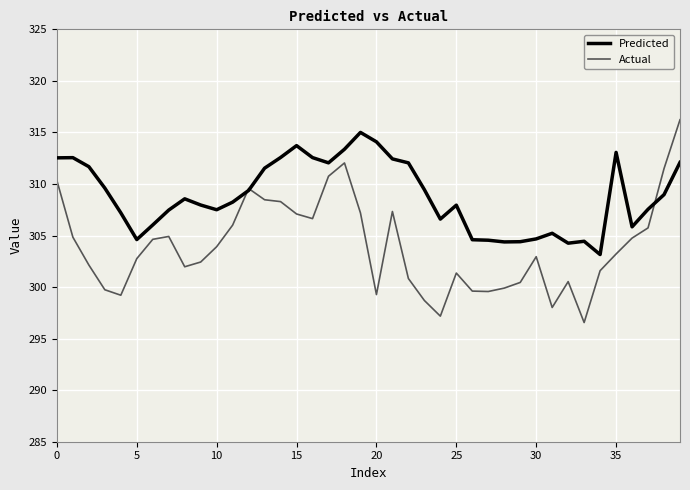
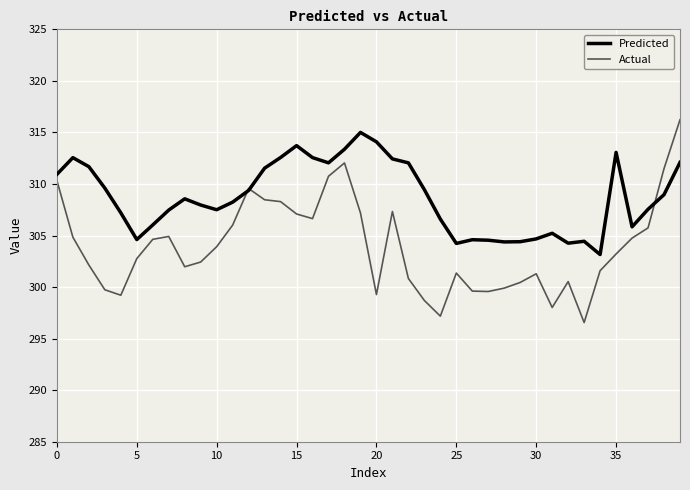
  {
    "Predicted": {
-     "0": 312.5,
+     "0": 310.9,
      "5": 304.6,
      "10": 307.5,
      "15": 313.7,
      "20": 314.1,
-     "25": 307.9,
+     "25": 304.2,
      "30": 304.7,
      "35": 313.1
    },
    "Actual": {
      "0": 310.3,
      "5": 302.8,
      "10": 303.9,
      "15": 307.1,
      "20": 299.3,
      "25": 301.4,
-     "30": 302.9,
+     "30": 301.3,
      "35": 303.2
    }
  }
